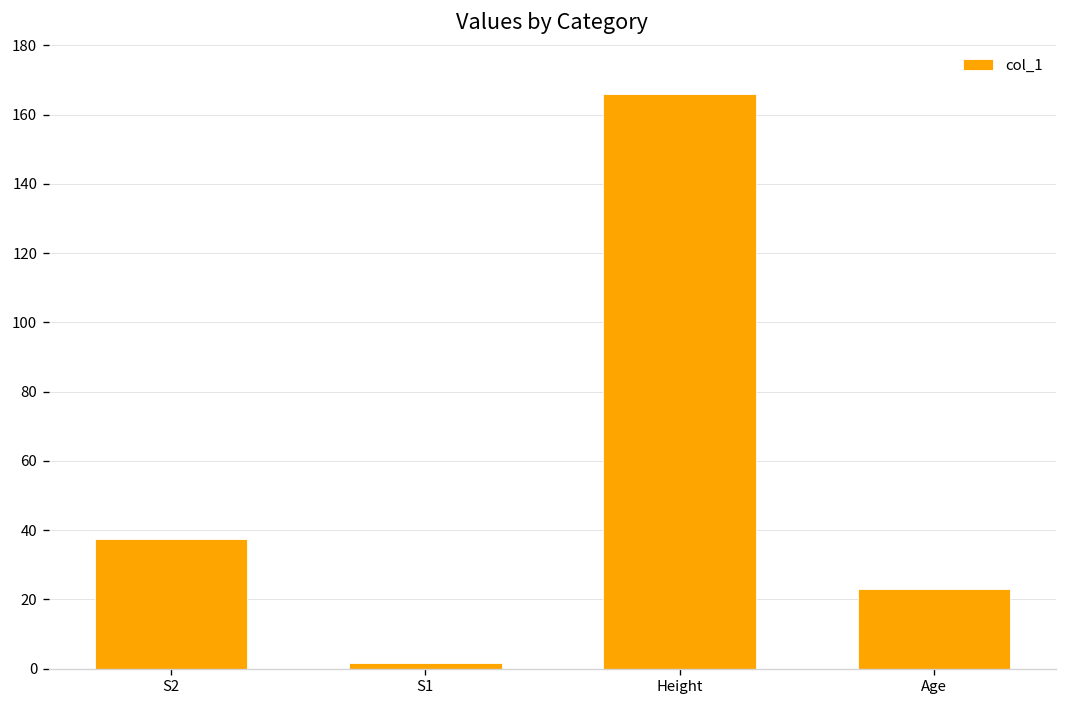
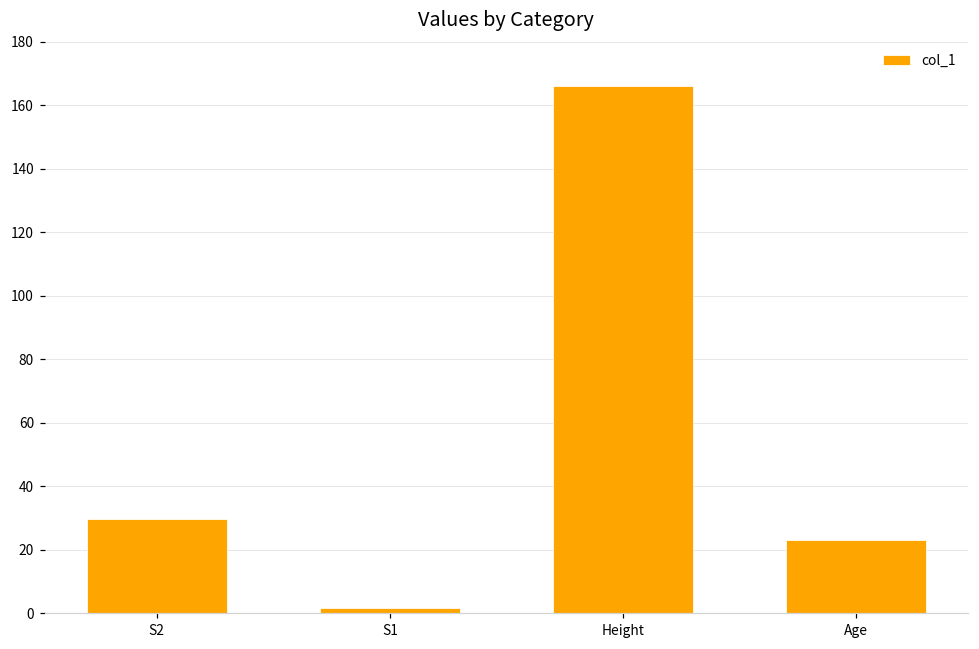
  {
-   "S2": 38,
+   "S2": 30,
    "S1": 2,
    "Height": 166,
    "Age": 23
  }
